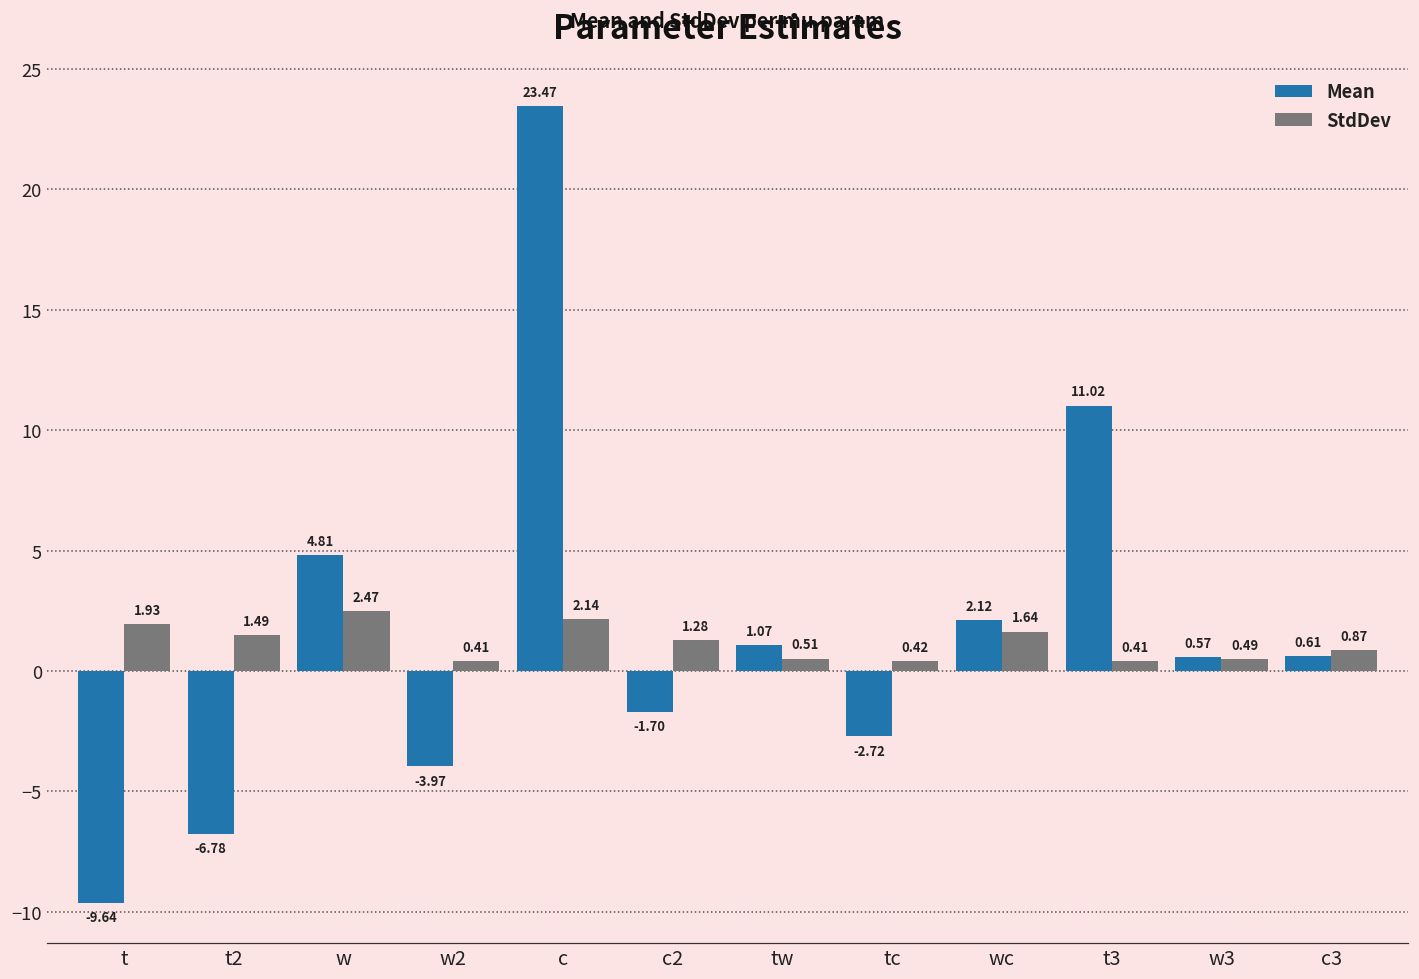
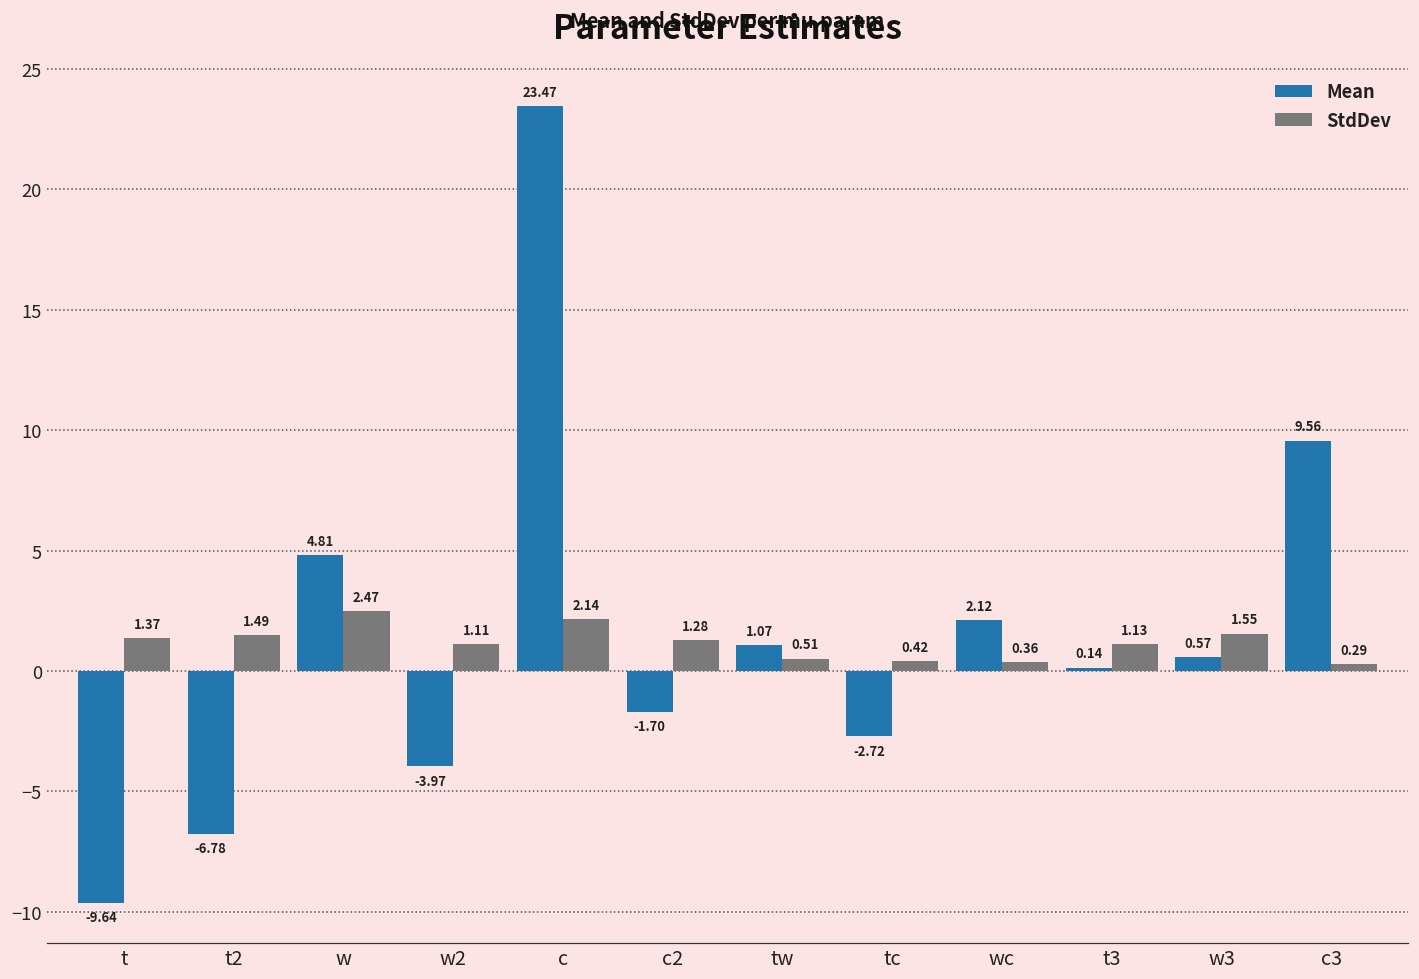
  {
    "Mean": {
      "t": -9.64,
      "t2": -6.78,
      "w": 4.81,
      "w2": -3.97,
      "c": 23.47,
      "c2": -1.70,
      "tw": 1.07,
      "tc": -2.72,
      "wc": 2.12,
-     "t3": 11.02,
+     "t3": 0.14,
      "w3": 0.57,
-     "c3": 0.61
+     "c3": 9.56
    },
    "StdDev": {
-     "t": 1.93,
+     "t": 1.37,
      "t2": 1.49,
      "w": 2.47,
-     "w2": 0.41,
+     "w2": 1.11,
      "c": 2.14,
      "c2": 1.28,
      "tw": 0.51,
      "tc": 0.42,
-     "wc": 1.64,
-     "t3": 0.41,
-     "w3": 0.49,
-     "c3": 0.87
+     "wc": 0.36,
+     "t3": 1.13,
+     "w3": 1.55,
+     "c3": 0.29
    }
  }
